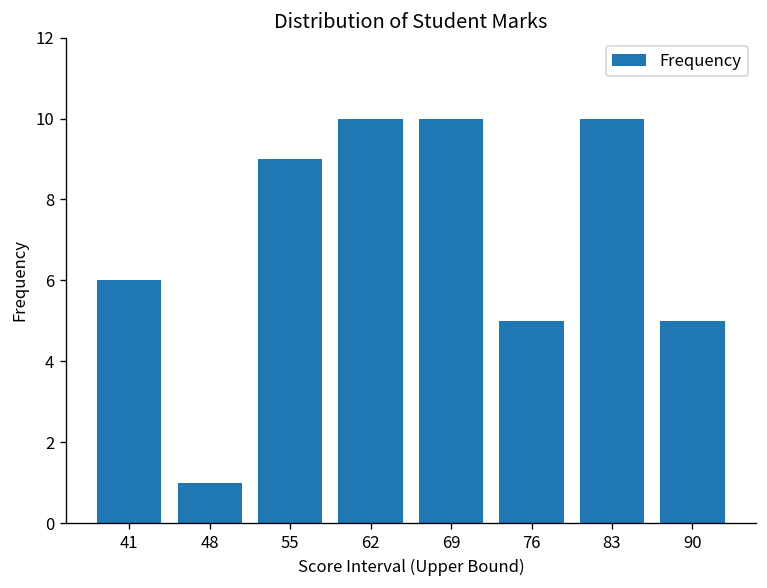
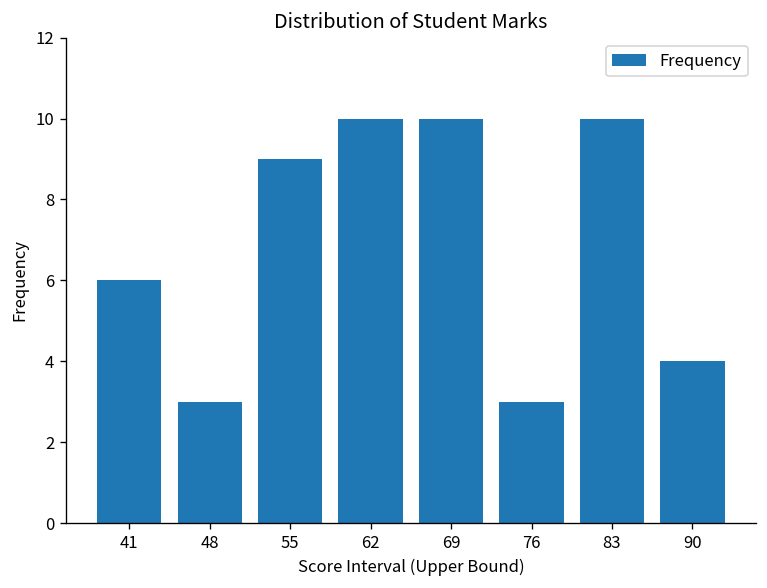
  {
    "41": 6,
-   "48": 1,
+   "48": 3,
    "55": 9,
    "62": 10,
    "69": 10,
-   "76": 5,
+   "76": 3,
    "83": 10,
-   "90": 5
+   "90": 4
  }
